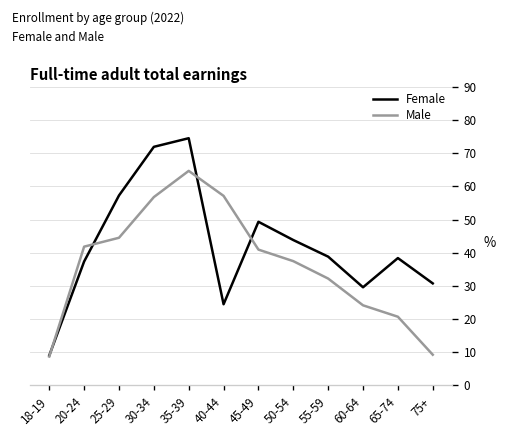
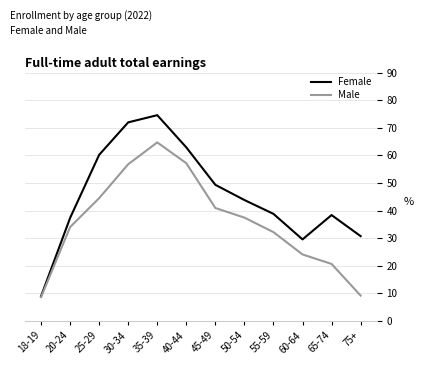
  {
    "Female": {
      "20-24": 37,
-     "25-29": 57,
+     "25-29": 60,
      "30-34": 72,
      "35-39": 75,
-     "40-44": 24,
+     "40-44": 63,
      "45-49": 49,
      "50-54": 44,
      "55-59": 39,
      "60-64": 30,
      "65-74": 38,
      "75+": 31
    },
    "Male": {
-     "20-24": 42,
+     "20-24": 34,
      "25-29": 44,
      "30-34": 57,
      "35-39": 65,
      "40-44": 57,
      "45-49": 41,
      "50-54": 37,
      "55-59": 32,
      "60-64": 24,
      "65-74": 21,
      "75+": 9
    }
  }
